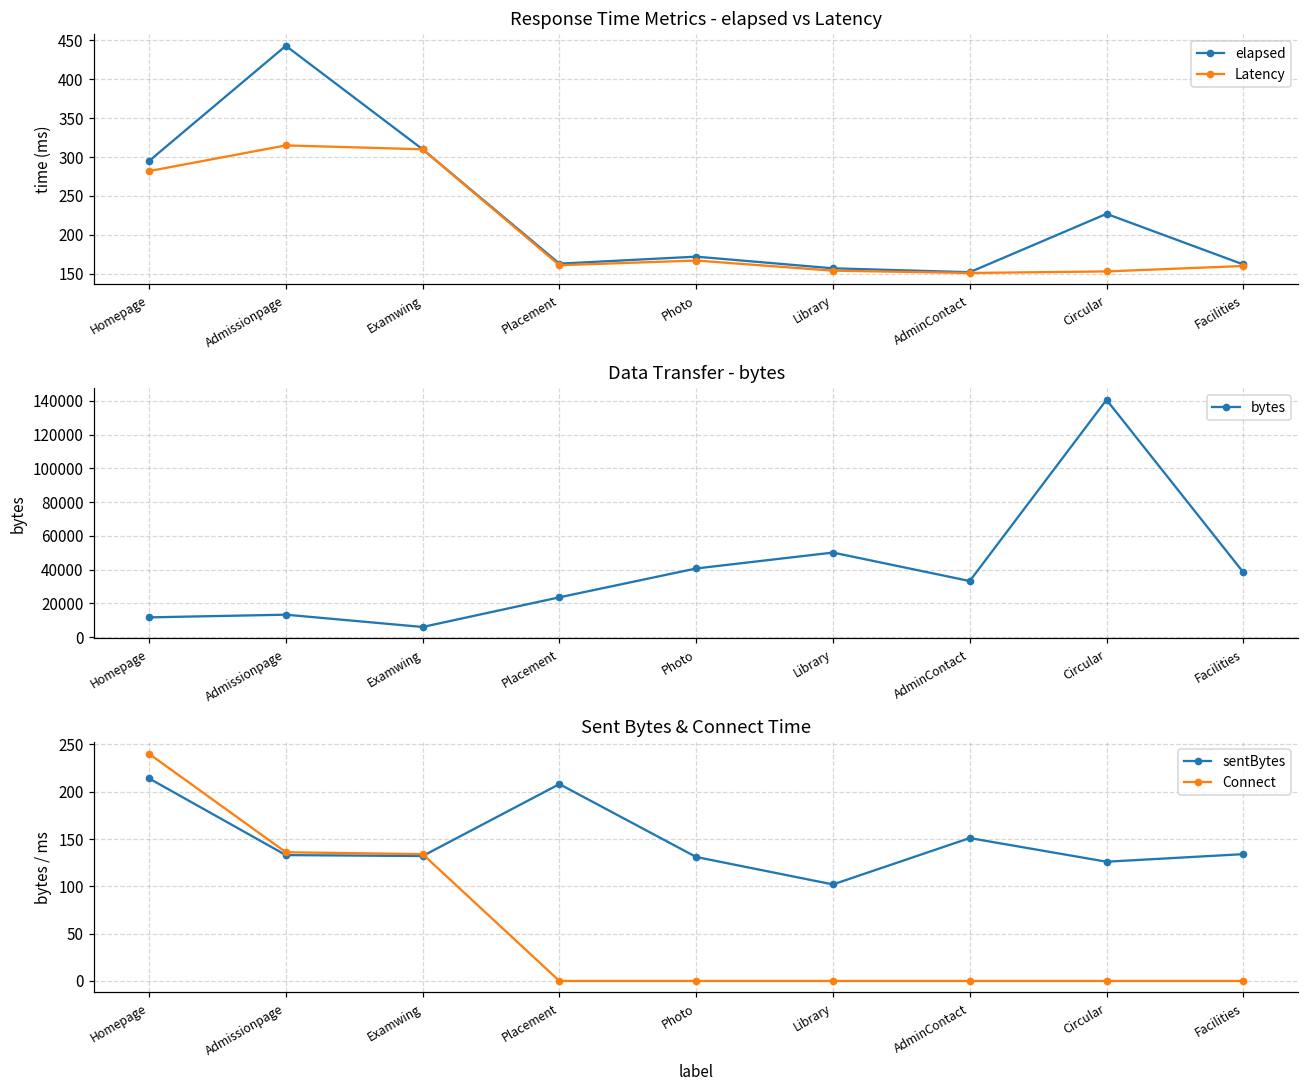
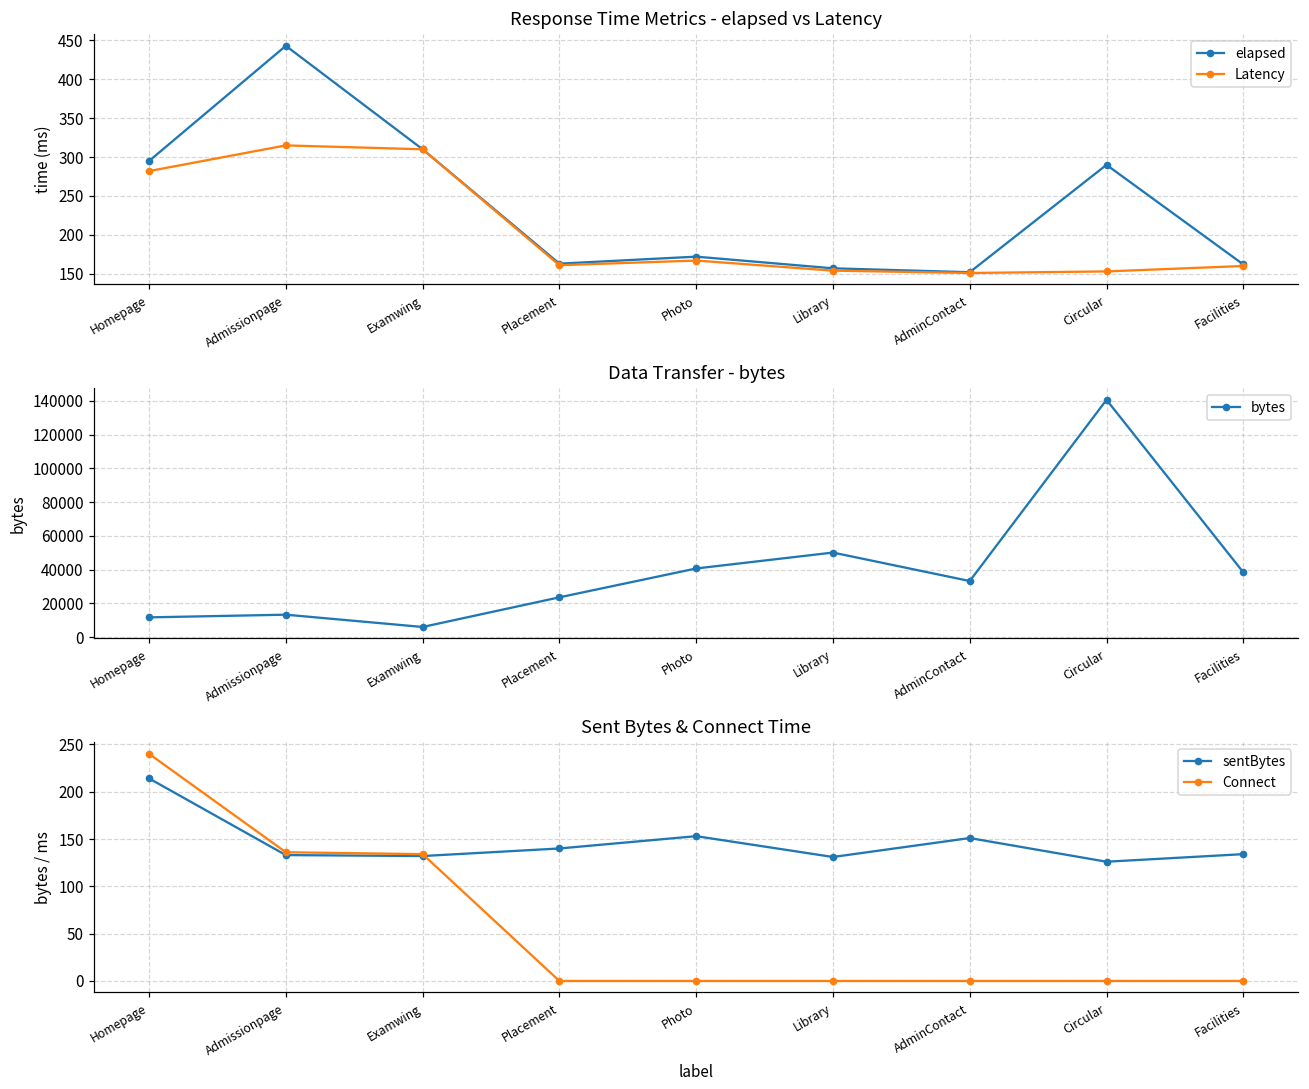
  {
    "Response Time Metrics - elapsed vs Latency": {
      "elapsed": {
        "Homepage": 300,
        "Admissionpage": 440,
        "Photo": 170,
-       "Circular": 230
+       "Circular": 290
      },
      "Latency": {
        "Homepage": 280,
        "Admissionpage": 320,
        "Photo": 170,
        "Circular": 150
      }
    },
    "Data Transfer - bytes": {
      "Homepage": 12000,
      "Admissionpage": 13000,
      "Examwing": 6000,
      "Placement": 24000,
      "Photo": 41000,
      "Library": 50000,
      "AdminContact": 33000,
      "Circular": 141000,
      "Facilities": 38000
    },
    "Sent Bytes & Connect Time": {
      "sentBytes": {
        "Homepage": 210,
        "Admissionpage": 130,
-       "Placement": 210,
-       "Photo": 130,
-       "Library": 100,
+       "Placement": 140,
+       "Photo": 150,
+       "Library": 130,
        "AdminContact": 150,
        "Circular": 130,
        "Facilities": 130
      },
      "Connect": {
        "Homepage": 240,
        "Admissionpage": 140,
        "Placement": 0,
        "Photo": 0,
        "Library": 0,
        "AdminContact": 0,
        "Circular": 0,
        "Facilities": 0
      }
    }
  }
